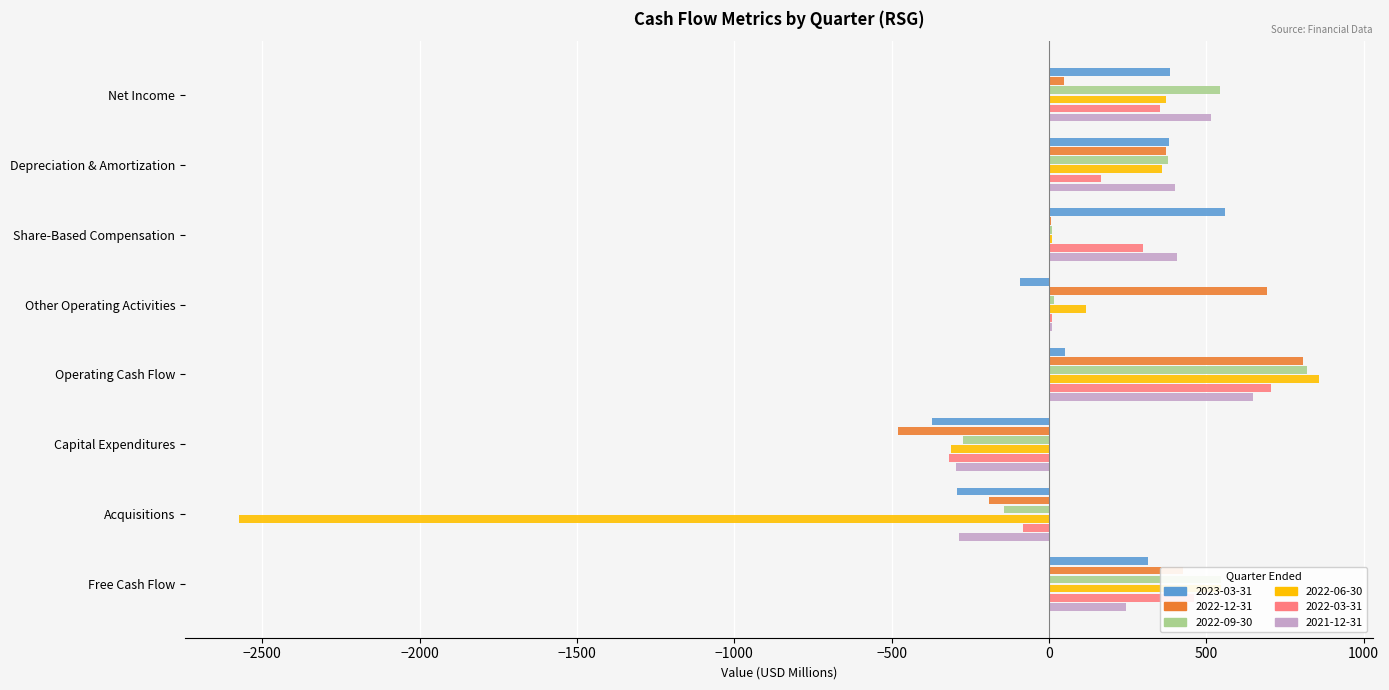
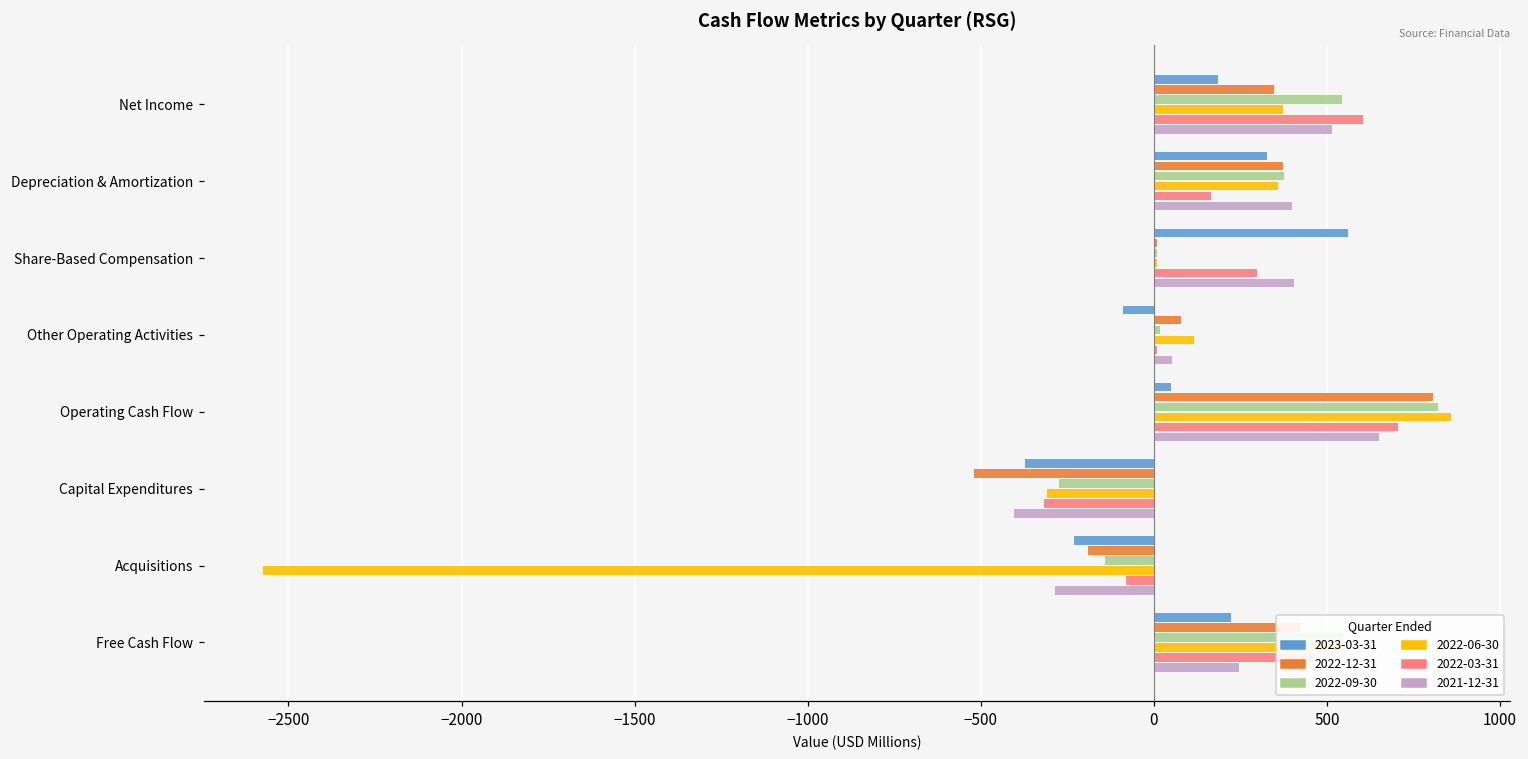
  {
    "2023-03-31": {
-     "Net Income": 380,
-     "Depreciation & Amortization": 380,
+     "Net Income": 190,
+     "Depreciation & Amortization": 330,
      "Share-Based Compensation": 560,
      "Other Operating Activities": -90,
      "Operating Cash Flow": 50,
      "Capital Expenditures": -370,
-     "Acquisitions": -290,
-     "Free Cash Flow": 320
+     "Acquisitions": -230,
+     "Free Cash Flow": 220
    },
    "2022-12-31": {
-     "Net Income": 50,
+     "Net Income": 350,
      "Depreciation & Amortization": 370,
      "Share-Based Compensation": 10,
-     "Other Operating Activities": 690,
+     "Other Operating Activities": 80,
      "Operating Cash Flow": 810,
-     "Capital Expenditures": -480,
+     "Capital Expenditures": -520,
      "Acquisitions": -190
    },
    "2022-09-30": {
      "Net Income": 540,
      "Depreciation & Amortization": 380,
      "Share-Based Compensation": 10,
      "Other Operating Activities": 20,
      "Operating Cash Flow": 820,
      "Capital Expenditures": -270,
      "Acquisitions": -140
    },
    "2022-06-30": {
      "Net Income": 370,
      "Depreciation & Amortization": 360,
      "Share-Based Compensation": 10,
      "Other Operating Activities": 120,
      "Operating Cash Flow": 860,
      "Capital Expenditures": -310,
      "Acquisitions": -2570
    },
    "2022-03-31": {
-     "Net Income": 350,
+     "Net Income": 600,
      "Depreciation & Amortization": 170,
      "Share-Based Compensation": 300,
      "Other Operating Activities": 10,
      "Operating Cash Flow": 710,
      "Capital Expenditures": -320,
      "Acquisitions": -80
    },
    "2021-12-31": {
      "Net Income": 520,
      "Depreciation & Amortization": 400,
      "Share-Based Compensation": 410,
-     "Other Operating Activities": 10,
+     "Other Operating Activities": 50,
      "Operating Cash Flow": 650,
-     "Capital Expenditures": -300,
+     "Capital Expenditures": -400,
      "Acquisitions": -290,
      "Free Cash Flow": 250
    }
  }
